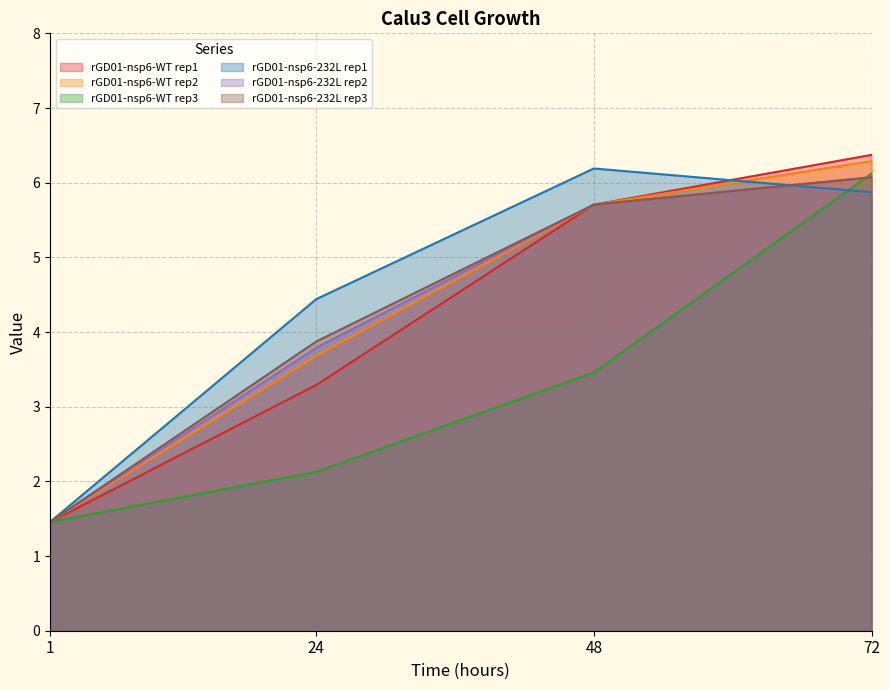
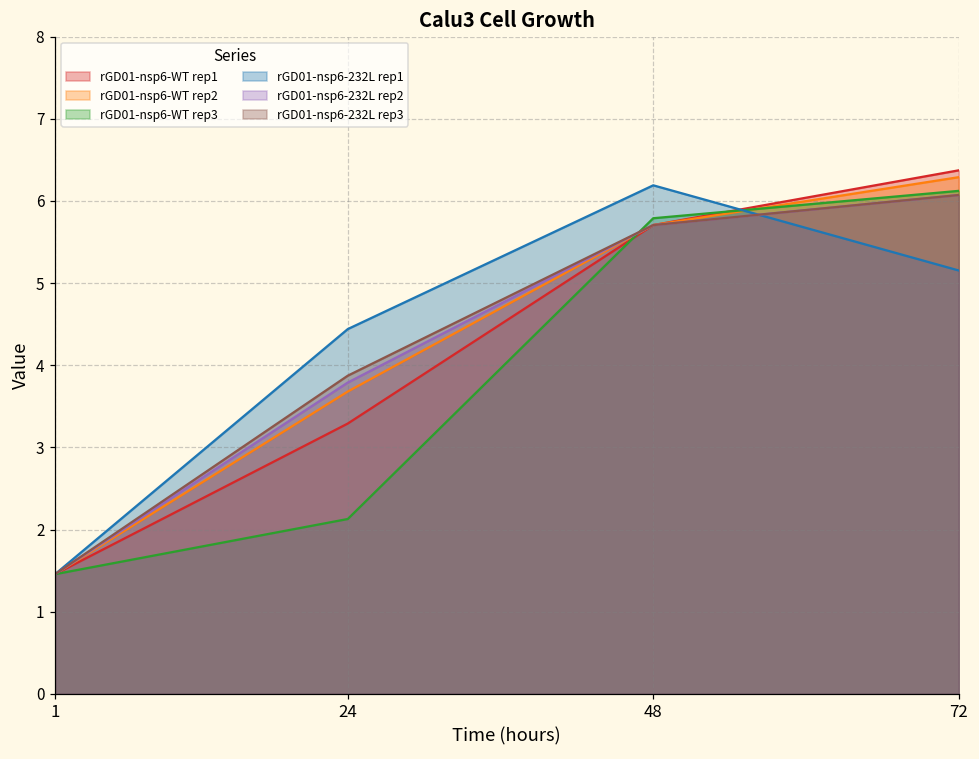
  {
    "rGD01-nsp6-WT rep3": {
      "24": 2.1,
-     "48": 3.5,
+     "48": 5.8,
      "72": 6.1
    },
    "rGD01-nsp6-232L rep1": {
      "24": 4.4,
      "48": 6.2,
-     "72": 5.9
+     "72": 5.2
    },
    "rGD01-nsp6-232L rep2": {
      "24": 3.8
    }
  }
